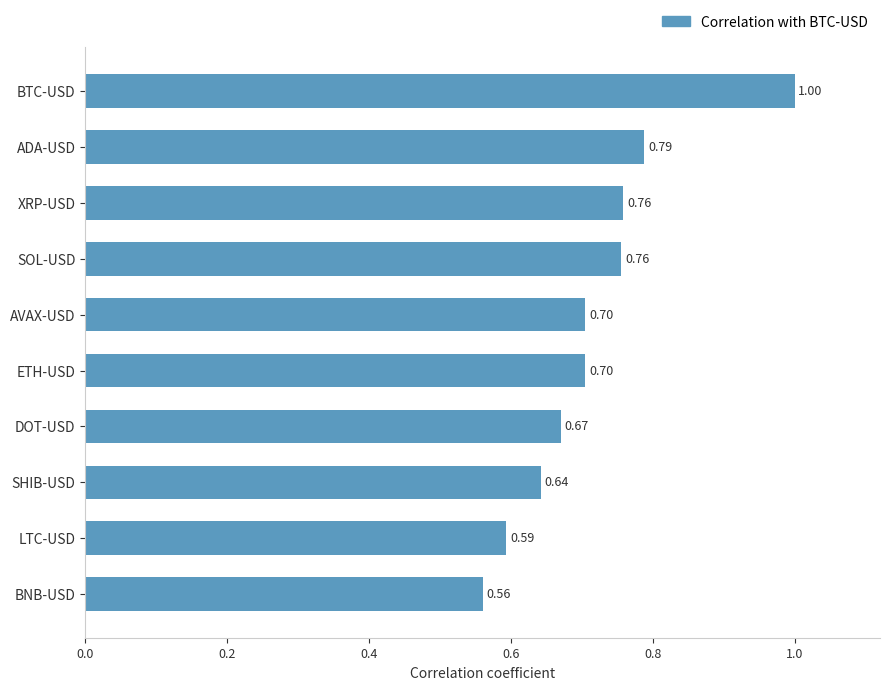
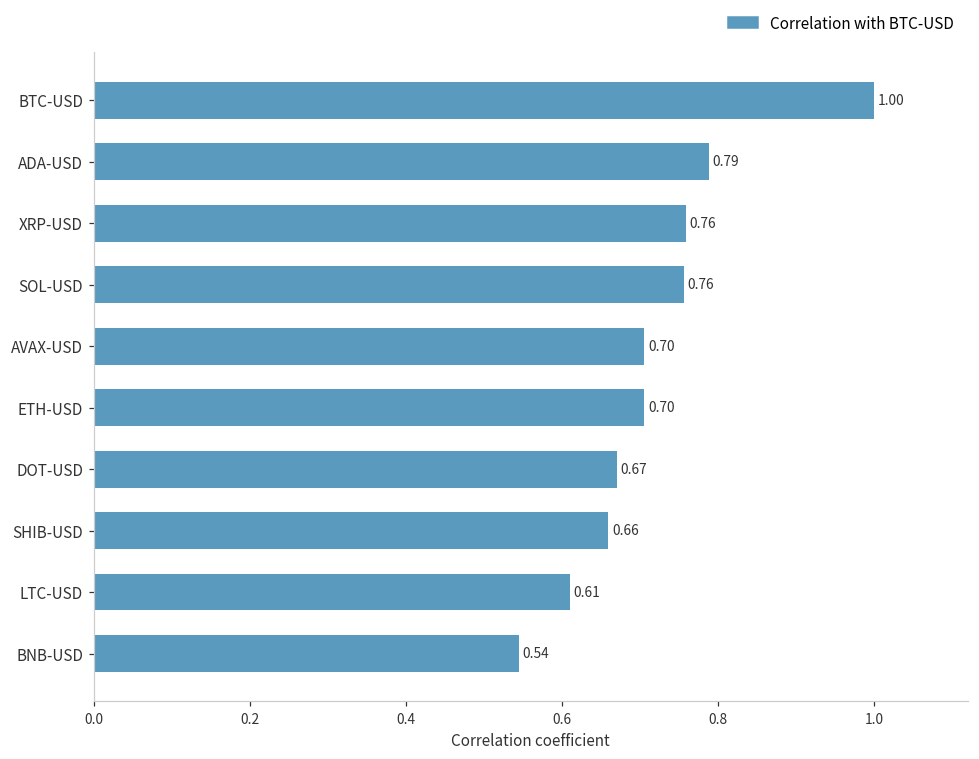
  {
    "BTC-USD": 1.00,
    "ADA-USD": 0.79,
    "XRP-USD": 0.76,
    "SOL-USD": 0.76,
    "AVAX-USD": 0.70,
    "ETH-USD": 0.70,
    "DOT-USD": 0.67,
-   "SHIB-USD": 0.64,
-   "LTC-USD": 0.59,
-   "BNB-USD": 0.56
+   "SHIB-USD": 0.66,
+   "LTC-USD": 0.61,
+   "BNB-USD": 0.54
  }
